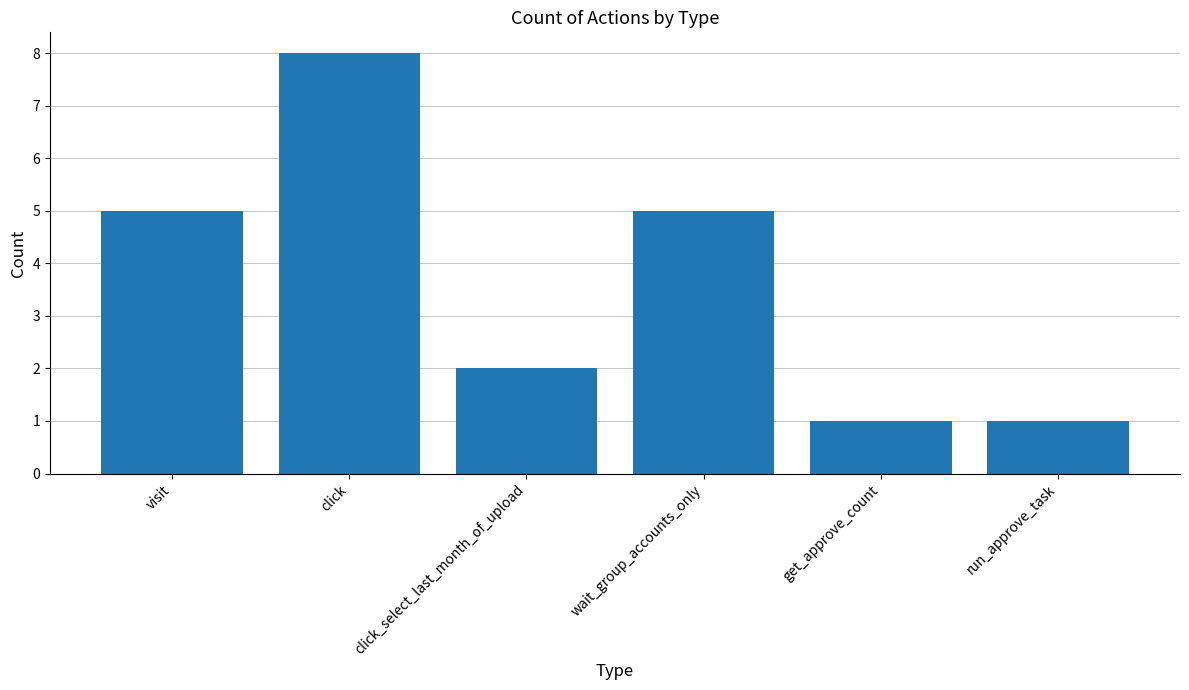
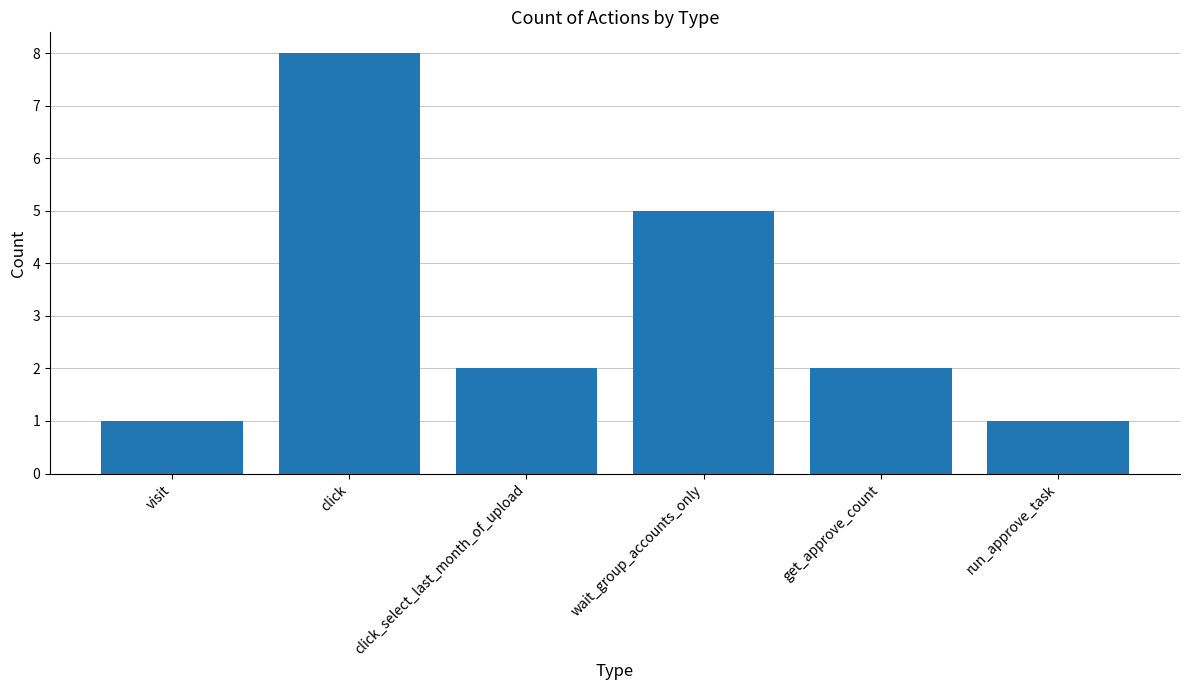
  {
-   "visit": 5,
+   "visit": 1,
    "click": 8,
    "click_select_last_month_of_upload": 2,
    "wait_group_accounts_only": 5,
-   "get_approve_count": 1,
+   "get_approve_count": 2,
    "run_approve_task": 1
  }
